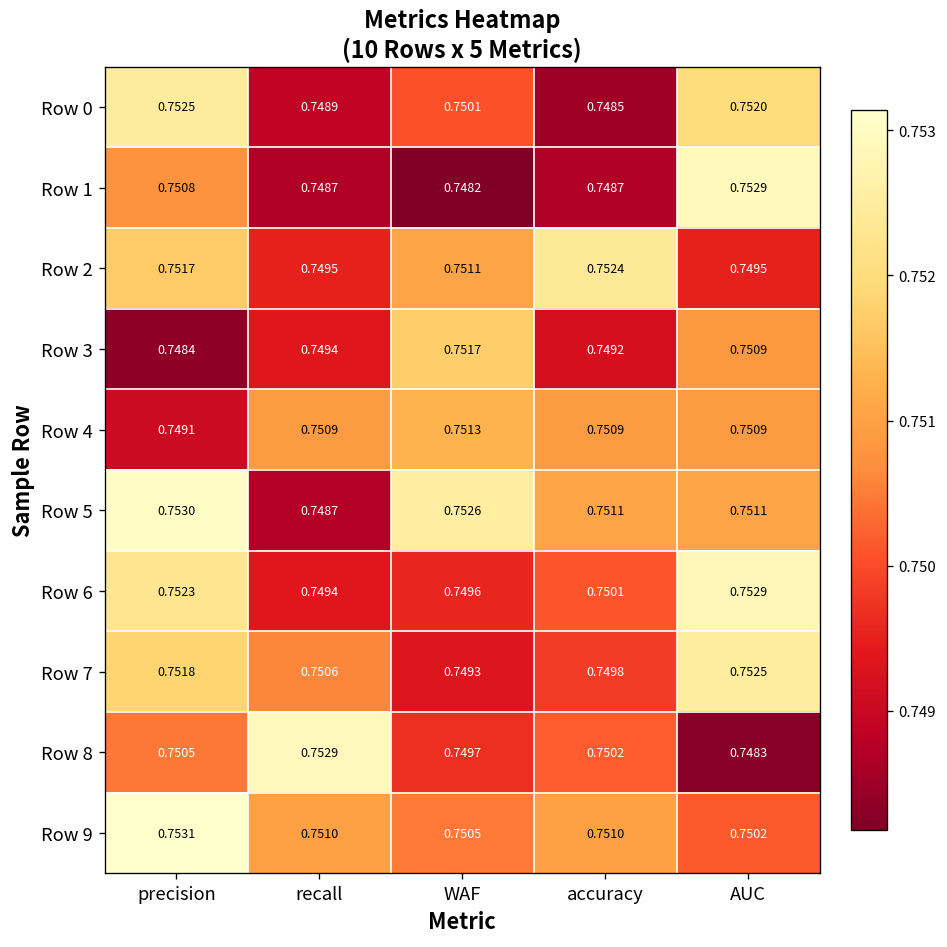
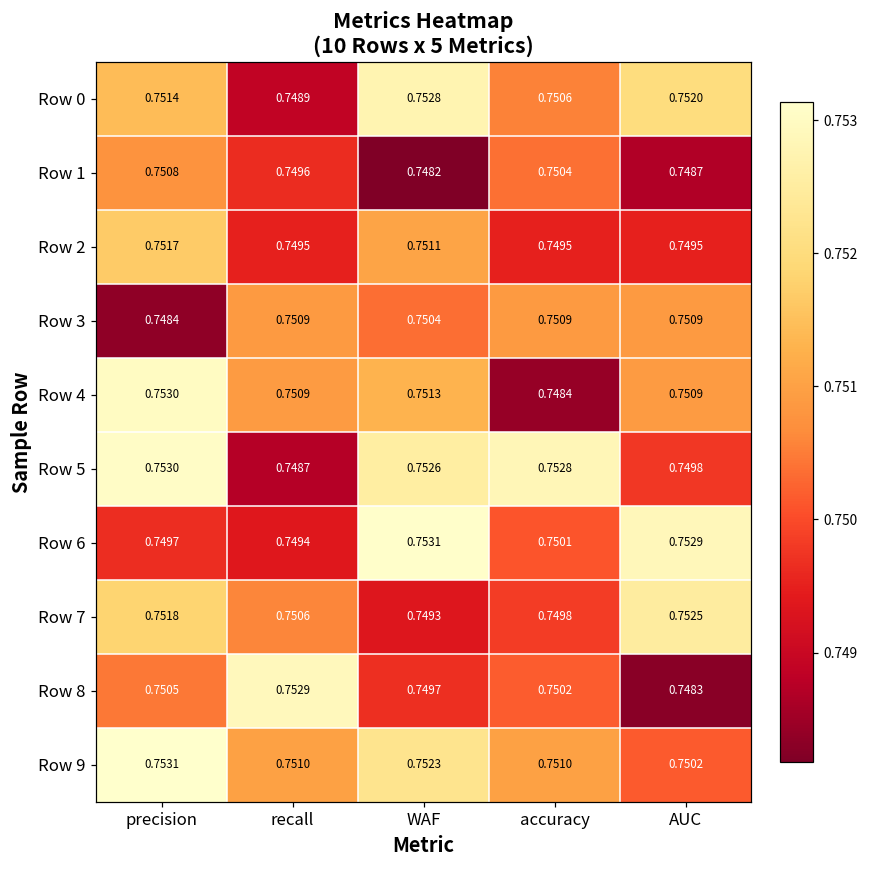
  {
    "Row 0": {
-     "precision": 0.7525,
+     "precision": 0.7514,
      "recall": 0.7489,
-     "WAF": 0.7501,
-     "accuracy": 0.7485,
+     "WAF": 0.7528,
+     "accuracy": 0.7506,
      "AUC": 0.7520
    },
    "Row 1": {
      "precision": 0.7508,
-     "recall": 0.7487,
+     "recall": 0.7496,
      "WAF": 0.7482,
-     "accuracy": 0.7487,
-     "AUC": 0.7529
+     "accuracy": 0.7504,
+     "AUC": 0.7487
    },
    "Row 2": {
      "precision": 0.7517,
      "recall": 0.7495,
      "WAF": 0.7511,
-     "accuracy": 0.7524,
+     "accuracy": 0.7495,
      "AUC": 0.7495
    },
    "Row 3": {
      "precision": 0.7484,
-     "recall": 0.7494,
-     "WAF": 0.7517,
-     "accuracy": 0.7492,
+     "recall": 0.7509,
+     "WAF": 0.7504,
+     "accuracy": 0.7509,
      "AUC": 0.7509
    },
    "Row 4": {
-     "precision": 0.7491,
+     "precision": 0.7530,
      "recall": 0.7509,
      "WAF": 0.7513,
-     "accuracy": 0.7509,
+     "accuracy": 0.7484,
      "AUC": 0.7509
    },
    "Row 5": {
      "precision": 0.7530,
      "recall": 0.7487,
      "WAF": 0.7526,
-     "accuracy": 0.7511,
-     "AUC": 0.7511
+     "accuracy": 0.7528,
+     "AUC": 0.7498
    },
    "Row 6": {
-     "precision": 0.7523,
+     "precision": 0.7497,
      "recall": 0.7494,
-     "WAF": 0.7496,
+     "WAF": 0.7531,
      "accuracy": 0.7501,
      "AUC": 0.7529
    },
    "Row 7": {
      "precision": 0.7518,
      "recall": 0.7506,
      "WAF": 0.7493,
      "accuracy": 0.7498,
      "AUC": 0.7525
    },
    "Row 8": {
      "precision": 0.7505,
      "recall": 0.7529,
      "WAF": 0.7497,
      "accuracy": 0.7502,
      "AUC": 0.7483
    },
    "Row 9": {
      "precision": 0.7531,
      "recall": 0.7510,
-     "WAF": 0.7505,
+     "WAF": 0.7523,
      "accuracy": 0.7510,
      "AUC": 0.7502
    }
  }
